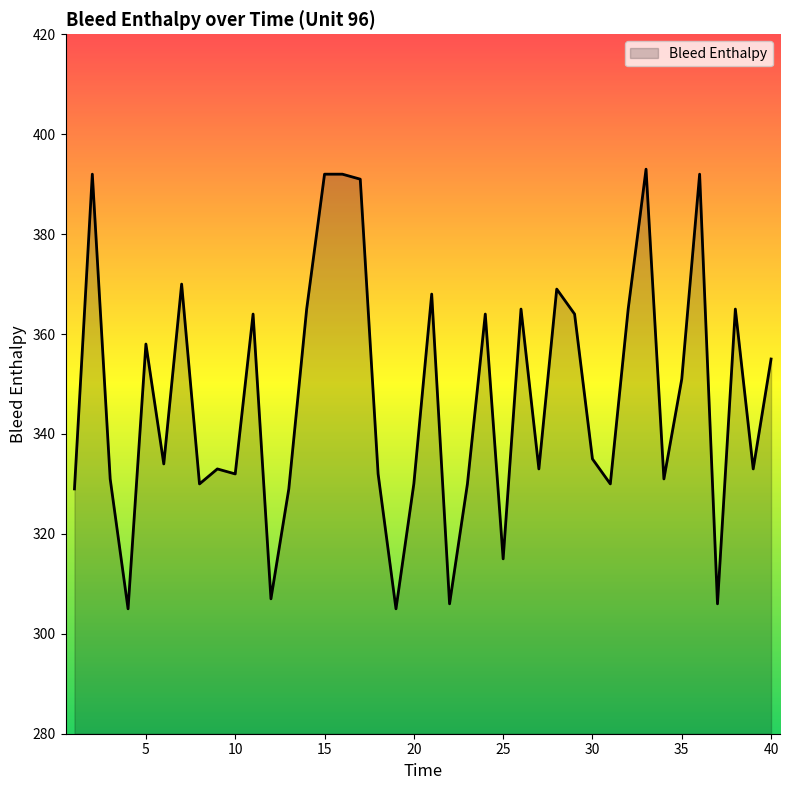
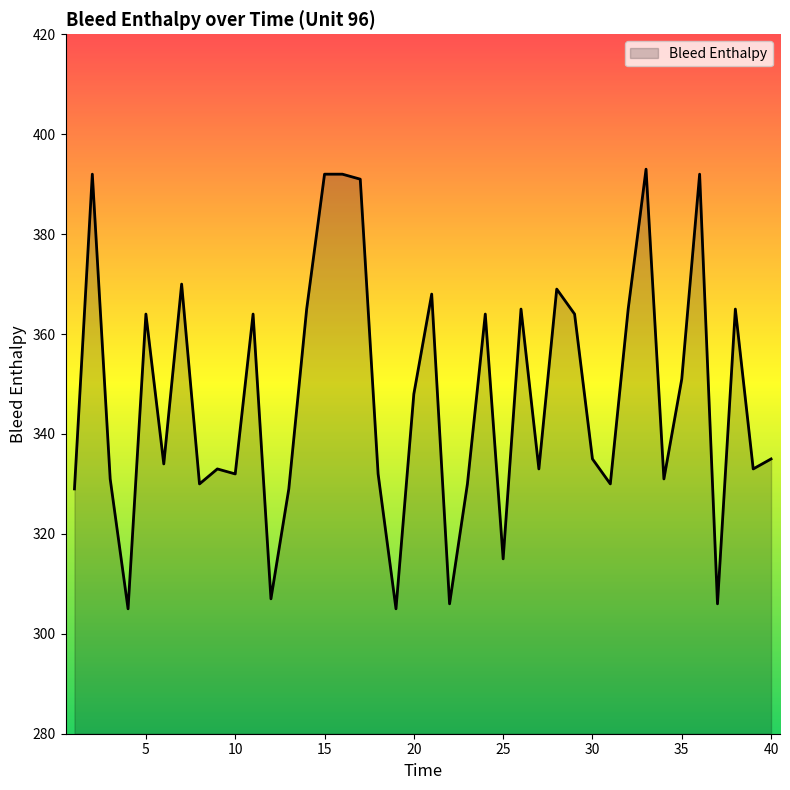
  {
-   "5": 358,
+   "5": 364,
    "10": 332,
    "15": 392,
-   "20": 330,
+   "20": 348,
    "25": 315,
    "30": 335,
    "35": 351,
-   "40": 355
+   "40": 335
  }
